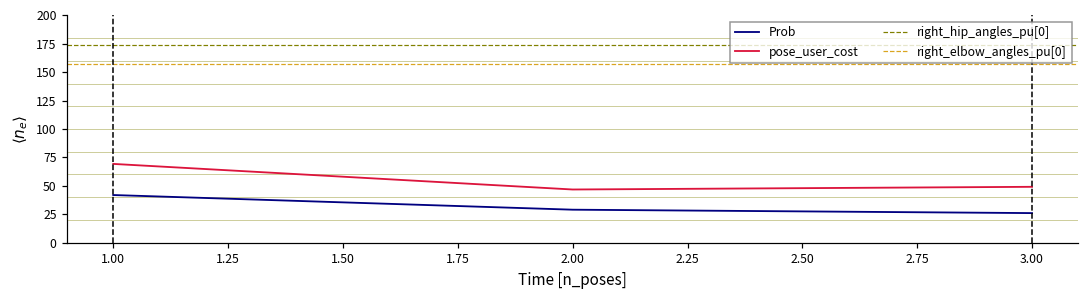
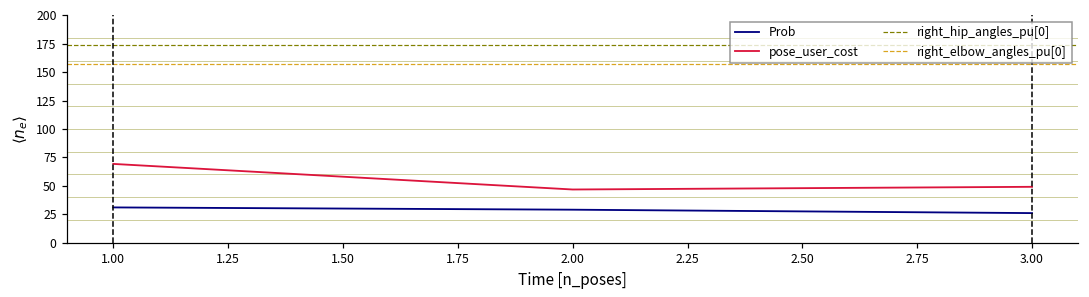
  {
    "Prob": {
-     "1.00": 42,
+     "1.00": 31,
      "2.00": 29,
      "3.00": 26
    },
    "pose_user_cost": {
      "1.00": 69,
      "2.00": 47,
      "3.00": 49
    }
  }
